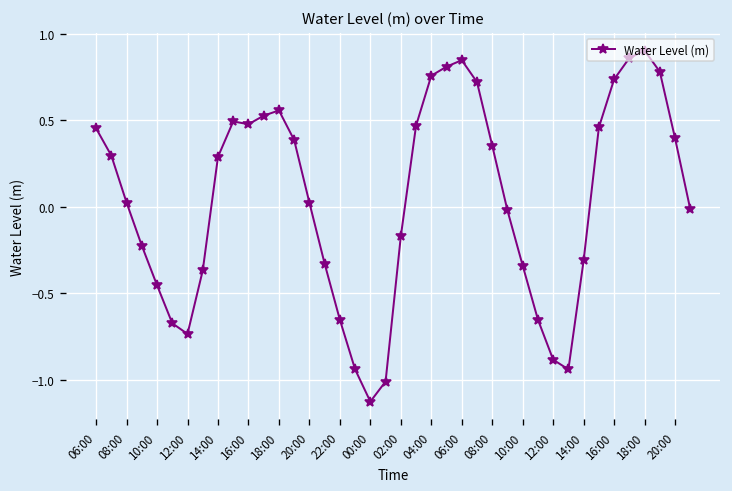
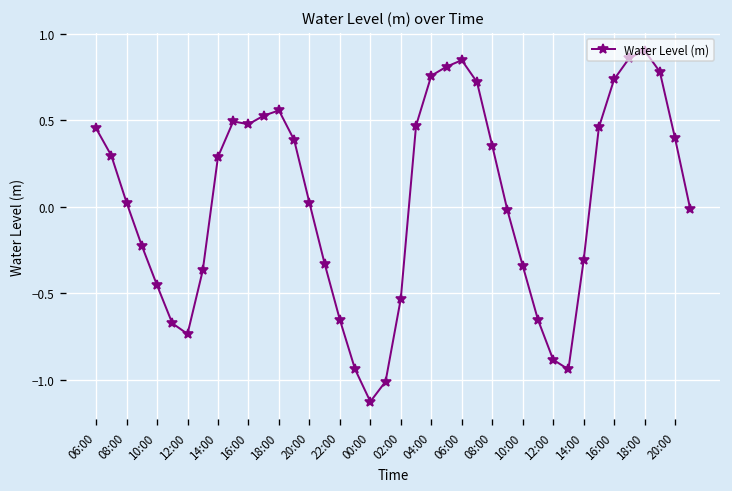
  {
    "22:00": -0.65,
    "00:00": -1.12,
-   "02:00": -0.17,
+   "02:00": -0.53,
    "04:00": 0.76
  }
